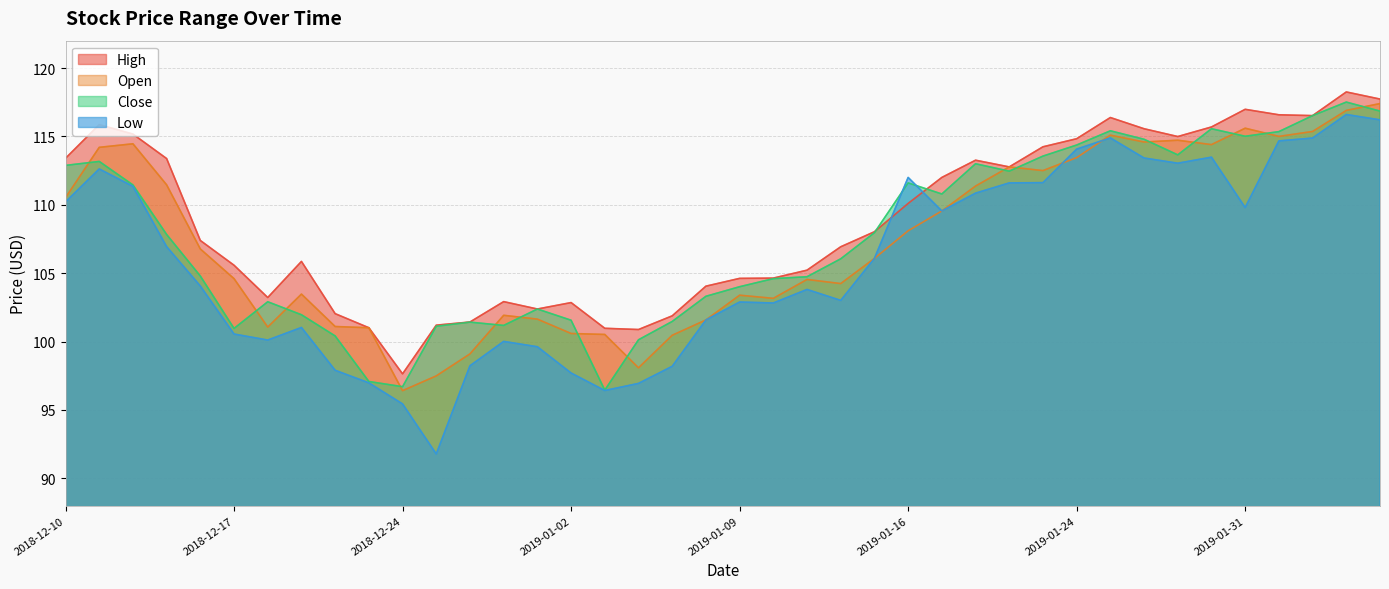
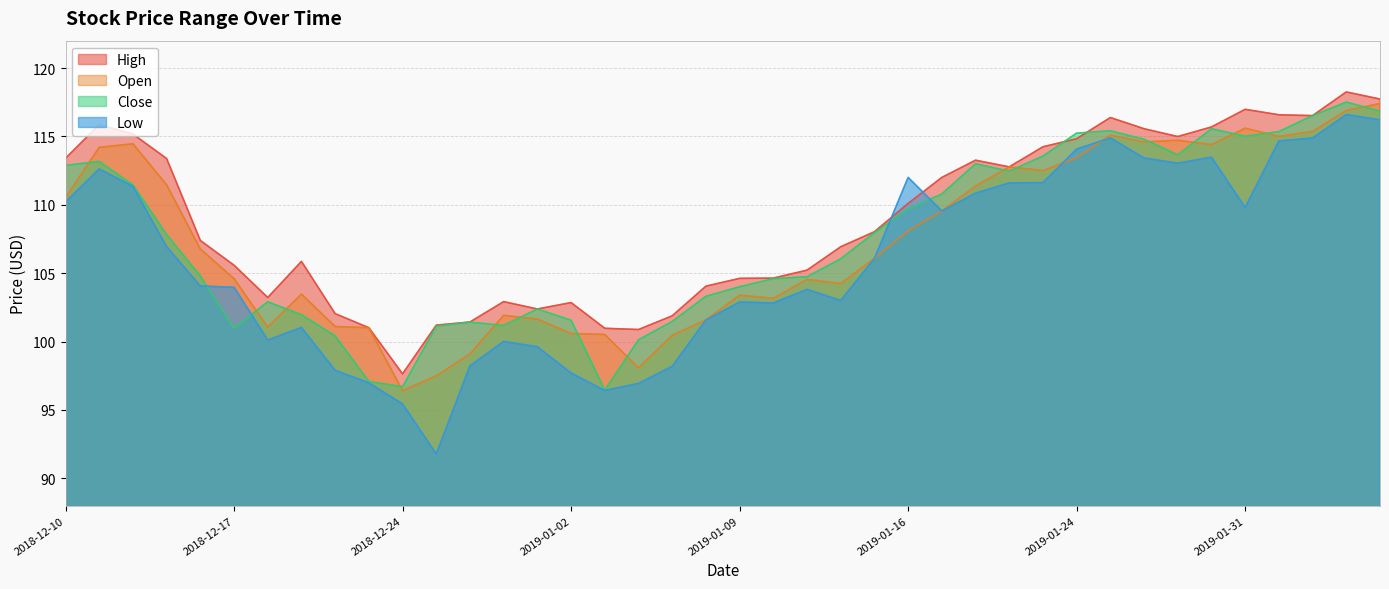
  {
    "Close": {
      "2018-12-10": 112.9,
      "2018-12-17": 101.0,
      "2018-12-24": 96.7,
      "2019-01-02": 101.6,
      "2019-01-09": 104.0,
-     "2019-01-16": 111.6,
-     "2019-01-24": 114.4,
+     "2019-01-16": 109.7,
+     "2019-01-24": 115.2,
      "2019-01-31": 115.0
    },
    "Low": {
      "2018-12-10": 110.2,
-     "2018-12-17": 100.6,
+     "2018-12-17": 104.0,
      "2018-12-24": 95.4,
      "2019-01-02": 97.7,
      "2019-01-09": 102.9,
      "2019-01-16": 112.0,
      "2019-01-24": 114.1,
      "2019-01-31": 109.8
    }
  }
